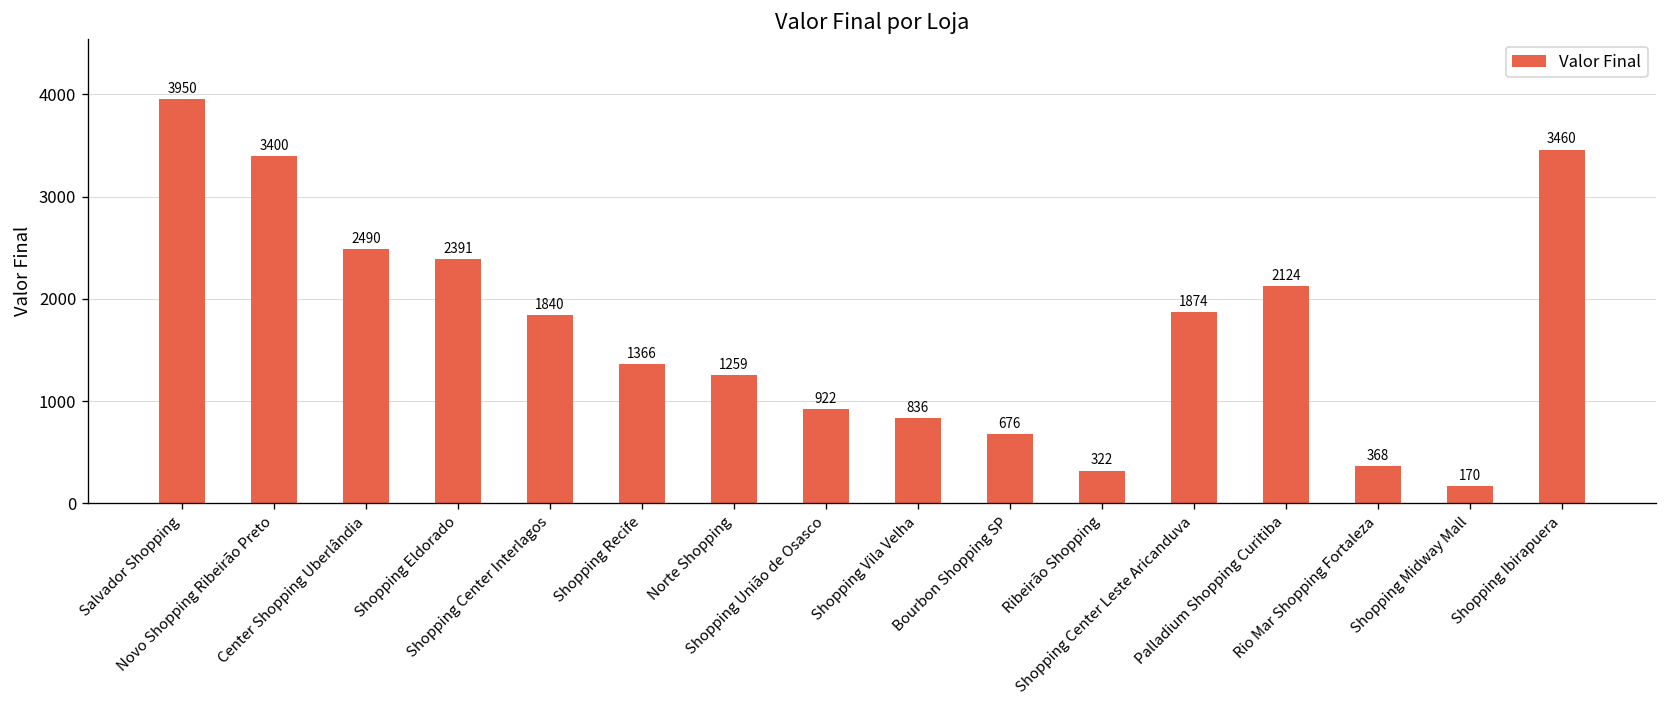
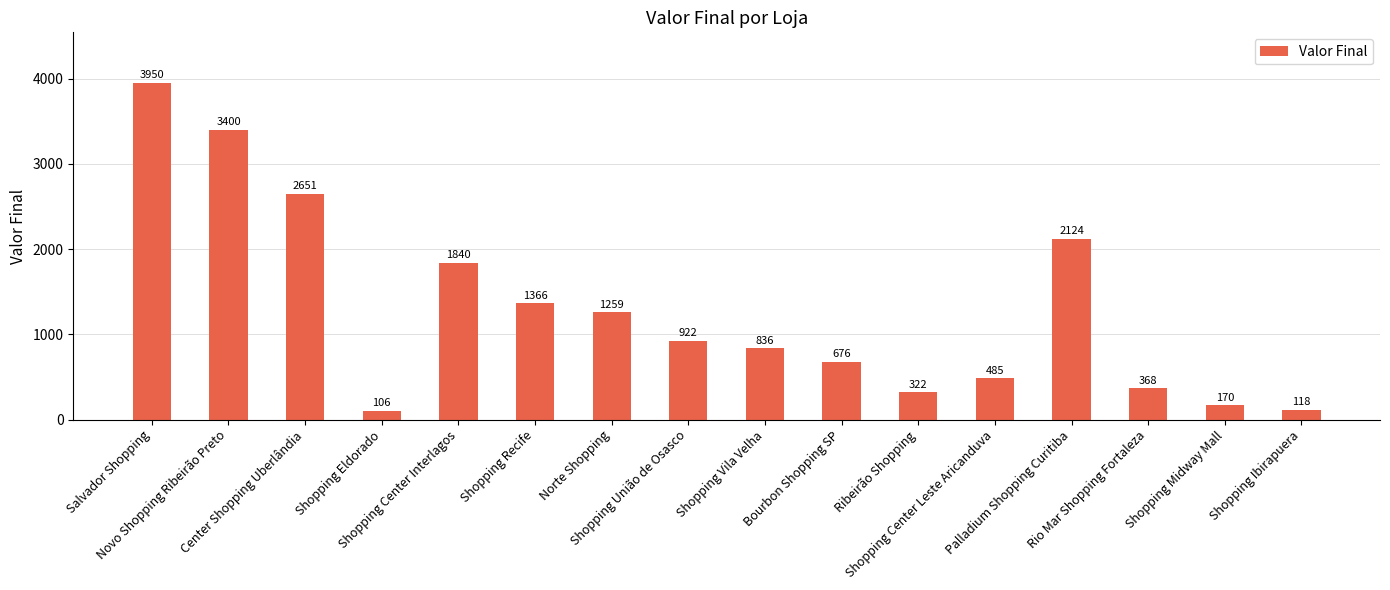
  {
    "Salvador Shopping": 3950,
    "Novo Shopping Ribeirão Preto": 3400,
-   "Center Shopping Uberlândia": 2490,
-   "Shopping Eldorado": 2391,
+   "Center Shopping Uberlândia": 2651,
+   "Shopping Eldorado": 106,
    "Shopping Center Interlagos": 1840,
    "Shopping Recife": 1366,
    "Norte Shopping": 1259,
    "Shopping União de Osasco": 922,
    "Shopping Vila Velha": 836,
    "Bourbon Shopping SP": 676,
    "Ribeirão Shopping": 322,
-   "Shopping Center Leste Aricanduva": 1874,
+   "Shopping Center Leste Aricanduva": 485,
    "Palladium Shopping Curitiba": 2124,
    "Rio Mar Shopping Fortaleza": 368,
    "Shopping Midway Mall": 170,
-   "Shopping Ibirapuera": 3460
+   "Shopping Ibirapuera": 118
  }
